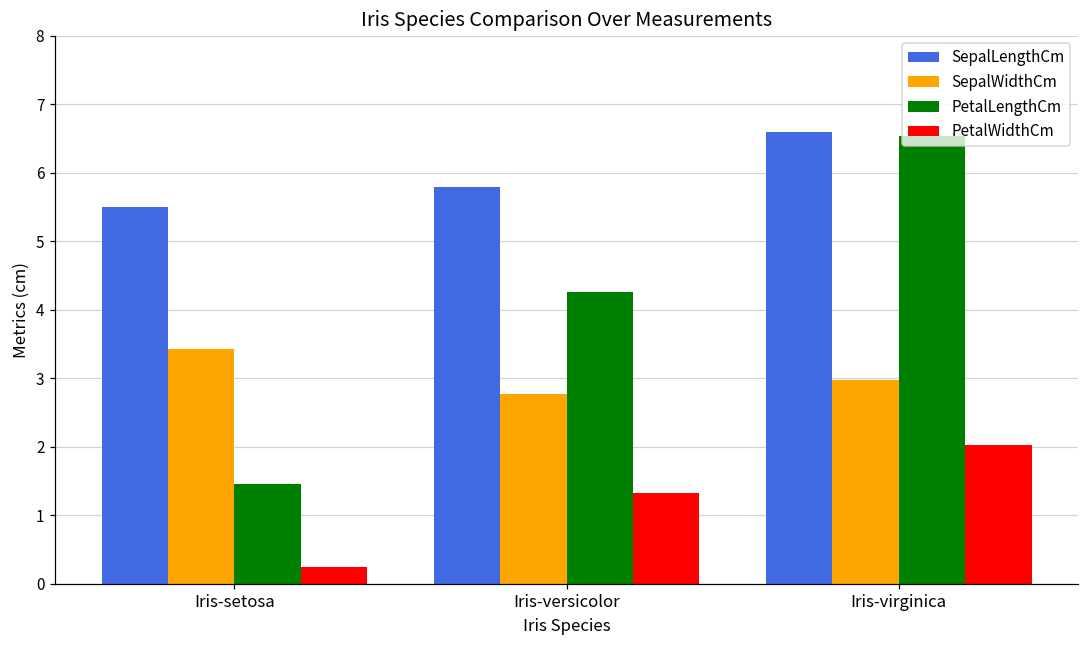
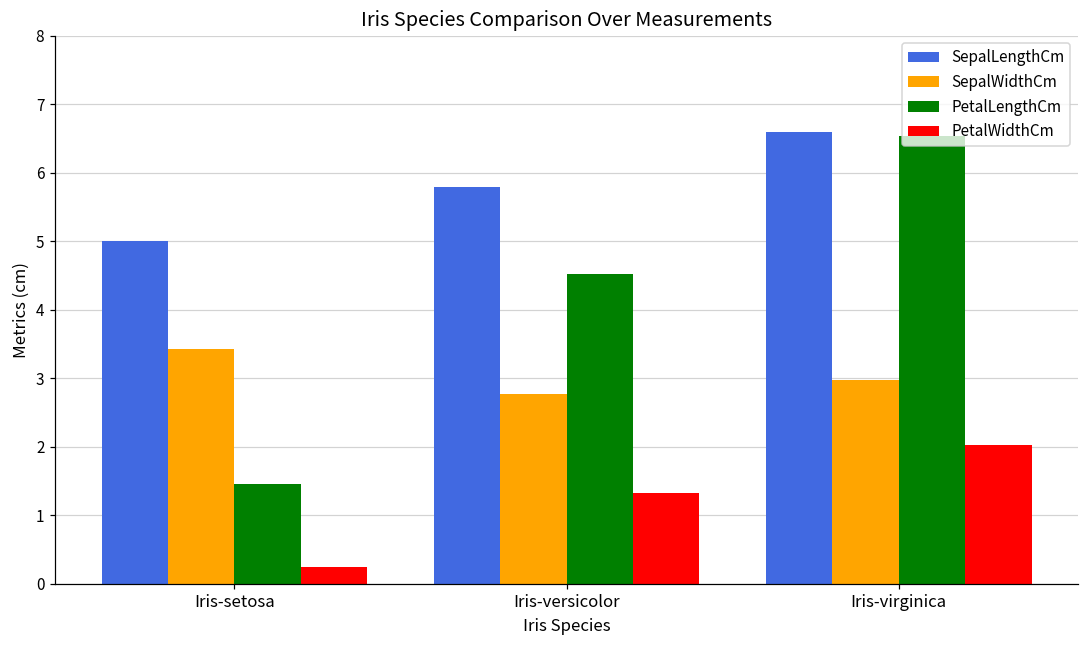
  {
    "SepalLengthCm": {
-     "Iris-setosa": 5.5,
+     "Iris-setosa": 5.0,
      "Iris-versicolor": 5.8,
      "Iris-virginica": 6.6
    },
    "SepalWidthCm": {
      "Iris-setosa": 3.4,
      "Iris-versicolor": 2.8,
      "Iris-virginica": 3.0
    },
    "PetalLengthCm": {
      "Iris-setosa": 1.5,
-     "Iris-versicolor": 4.3
+     "Iris-versicolor": 4.5
    },
    "PetalWidthCm": {
      "Iris-setosa": 0.2,
      "Iris-versicolor": 1.3,
      "Iris-virginica": 2.0
    }
  }
